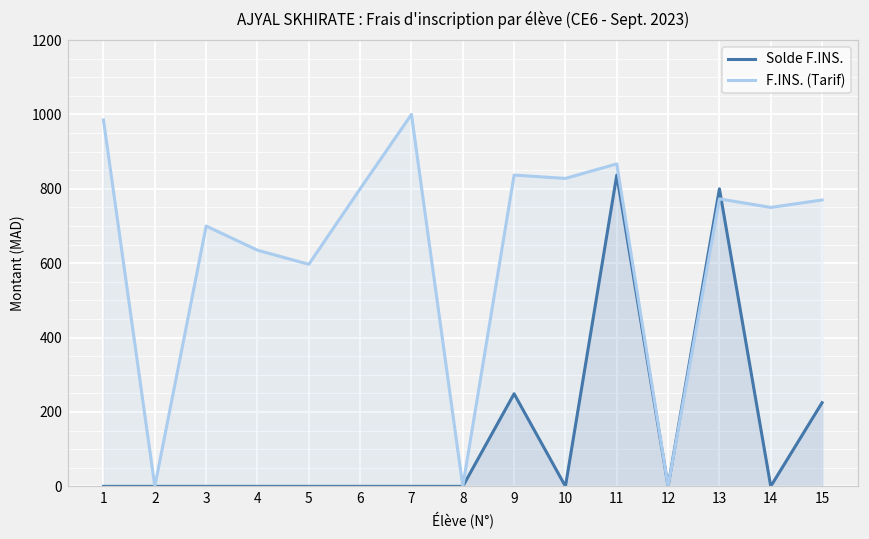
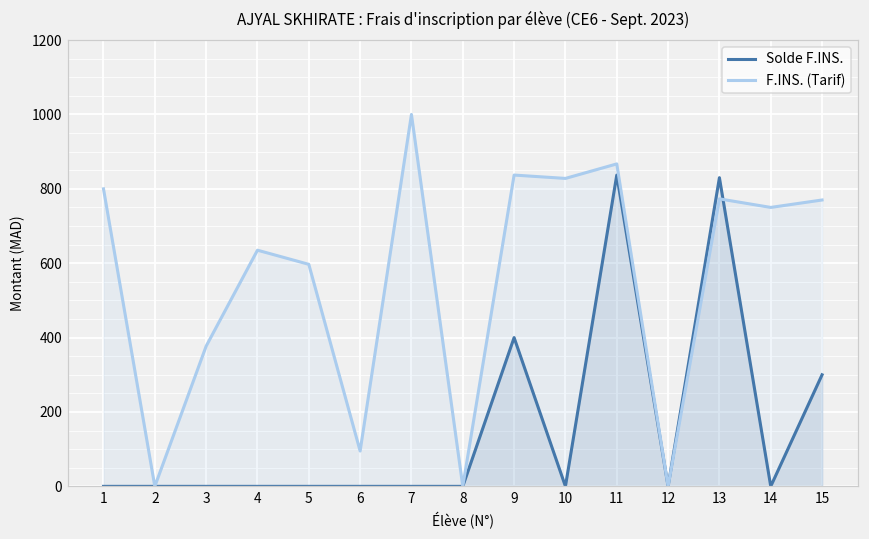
  {
    "Solde F.INS.": {
      "1": 0,
      "3": 0,
      "4": 0,
      "5": 0,
      "6": 0,
      "7": 0,
-     "9": 250,
+     "9": 400,
      "10": 0,
      "11": 840,
-     "13": 800,
+     "13": 830,
      "14": 0,
-     "15": 230
+     "15": 300
    },
    "F.INS. (Tarif)": {
-     "1": 990,
-     "3": 700,
+     "1": 800,
+     "3": 380,
      "4": 640,
      "5": 600,
-     "6": 800,
+     "6": 100,
      "7": 1000,
      "9": 840,
      "10": 830,
      "11": 870,
      "13": 770,
      "14": 750,
      "15": 770
    }
  }
